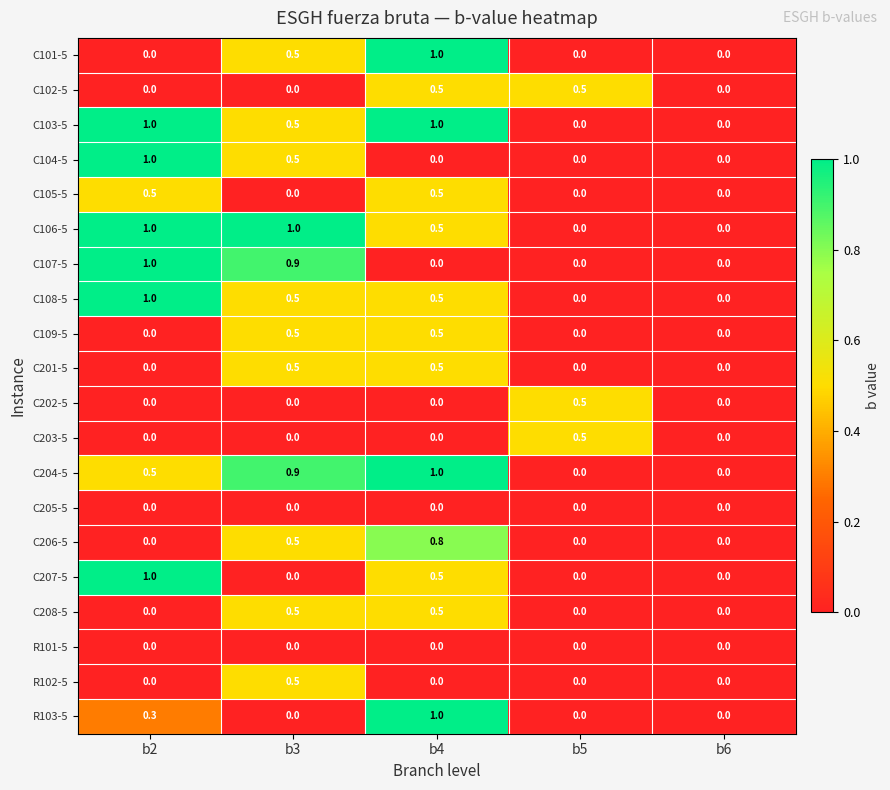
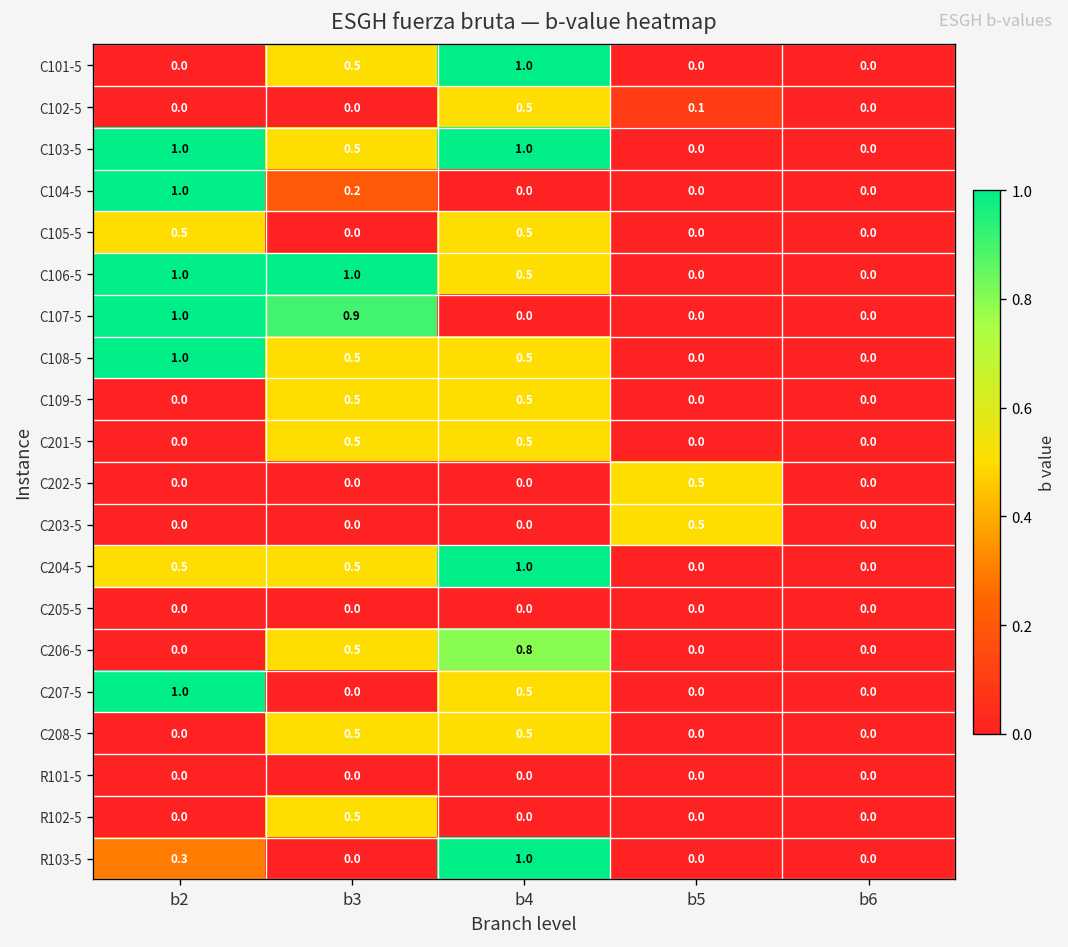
  {
    "C101-5": {
      "b2": 0.0,
      "b3": 0.5,
      "b4": 1.0,
      "b5": 0.0,
      "b6": 0.0
    },
    "C102-5": {
      "b2": 0.0,
      "b3": 0.0,
      "b4": 0.5,
-     "b5": 0.5,
+     "b5": 0.1,
      "b6": 0.0
    },
    "C103-5": {
      "b2": 1.0,
      "b3": 0.5,
      "b4": 1.0,
      "b5": 0.0,
      "b6": 0.0
    },
    "C104-5": {
      "b2": 1.0,
-     "b3": 0.5,
+     "b3": 0.2,
      "b4": 0.0,
      "b5": 0.0,
      "b6": 0.0
    },
    "C105-5": {
      "b2": 0.5,
      "b3": 0.0,
      "b4": 0.5,
      "b5": 0.0,
      "b6": 0.0
    },
    "C106-5": {
      "b2": 1.0,
      "b3": 1.0,
      "b4": 0.5,
      "b5": 0.0,
      "b6": 0.0
    },
    "C107-5": {
      "b2": 1.0,
      "b3": 0.9,
      "b4": 0.0,
      "b5": 0.0,
      "b6": 0.0
    },
    "C108-5": {
      "b2": 1.0,
      "b3": 0.5,
      "b4": 0.5,
      "b5": 0.0,
      "b6": 0.0
    },
    "C109-5": {
      "b2": 0.0,
      "b3": 0.5,
      "b4": 0.5,
      "b5": 0.0,
      "b6": 0.0
    },
    "C201-5": {
      "b2": 0.0,
      "b3": 0.5,
      "b4": 0.5,
      "b5": 0.0,
      "b6": 0.0
    },
    "C202-5": {
      "b2": 0.0,
      "b3": 0.0,
      "b4": 0.0,
      "b5": 0.5,
      "b6": 0.0
    },
    "C203-5": {
      "b2": 0.0,
      "b3": 0.0,
      "b4": 0.0,
      "b5": 0.5,
      "b6": 0.0
    },
    "C204-5": {
      "b2": 0.5,
-     "b3": 0.9,
+     "b3": 0.5,
      "b4": 1.0,
      "b5": 0.0,
      "b6": 0.0
    },
    "C205-5": {
      "b2": 0.0,
      "b3": 0.0,
      "b4": 0.0,
      "b5": 0.0,
      "b6": 0.0
    },
    "C206-5": {
      "b2": 0.0,
      "b3": 0.5,
      "b4": 0.8,
      "b5": 0.0,
      "b6": 0.0
    },
    "C207-5": {
      "b2": 1.0,
      "b3": 0.0,
      "b4": 0.5,
      "b5": 0.0,
      "b6": 0.0
    },
    "C208-5": {
      "b2": 0.0,
      "b3": 0.5,
      "b4": 0.5,
      "b5": 0.0,
      "b6": 0.0
    },
    "R101-5": {
      "b2": 0.0,
      "b3": 0.0,
      "b4": 0.0,
      "b5": 0.0,
      "b6": 0.0
    },
    "R102-5": {
      "b2": 0.0,
      "b3": 0.5,
      "b4": 0.0,
      "b5": 0.0,
      "b6": 0.0
    },
    "R103-5": {
      "b2": 0.3,
      "b3": 0.0,
      "b4": 1.0,
      "b5": 0.0,
      "b6": 0.0
    }
  }
